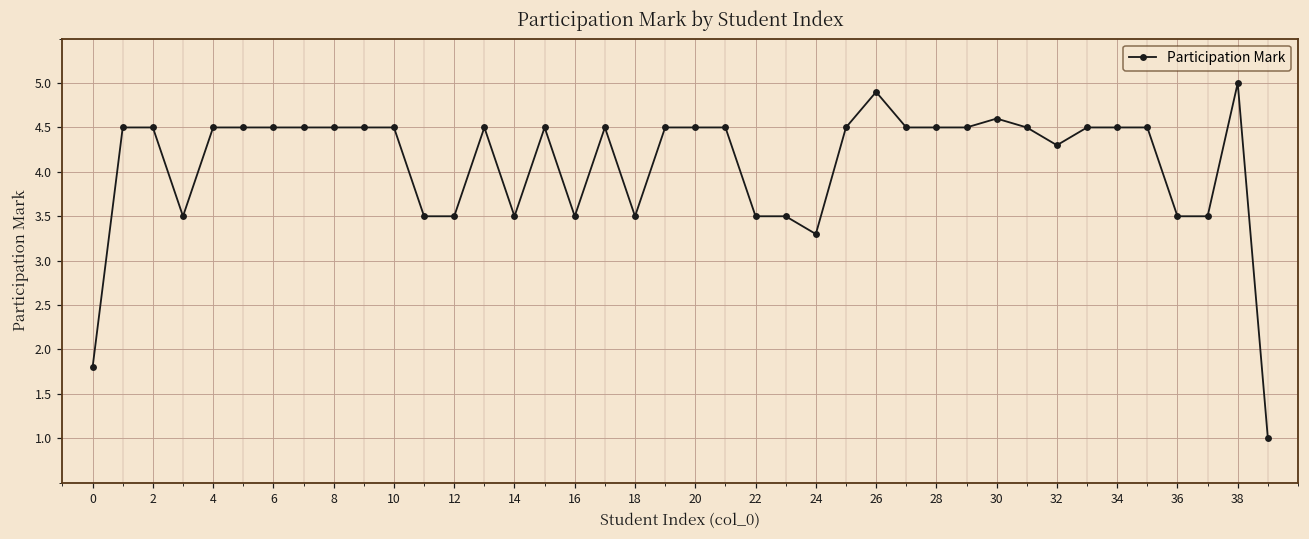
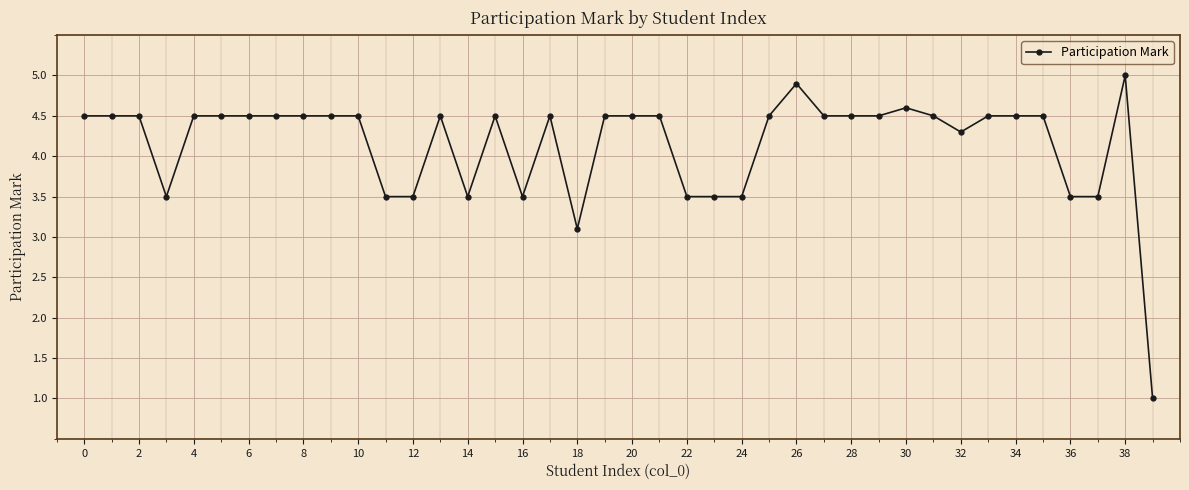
  {
-   "0": 1.8,
+   "0": 4.5,
    "2": 4.5,
    "4": 4.5,
    "6": 4.5,
    "8": 4.5,
    "10": 4.5,
    "12": 3.5,
    "14": 3.5,
    "16": 3.5,
-   "18": 3.5,
+   "18": 3.1,
    "20": 4.5,
    "22": 3.5,
-   "24": 3.3,
+   "24": 3.5,
    "26": 4.9,
    "28": 4.5,
    "30": 4.6,
    "32": 4.3,
    "34": 4.5,
    "36": 3.5,
    "38": 5.0
  }
